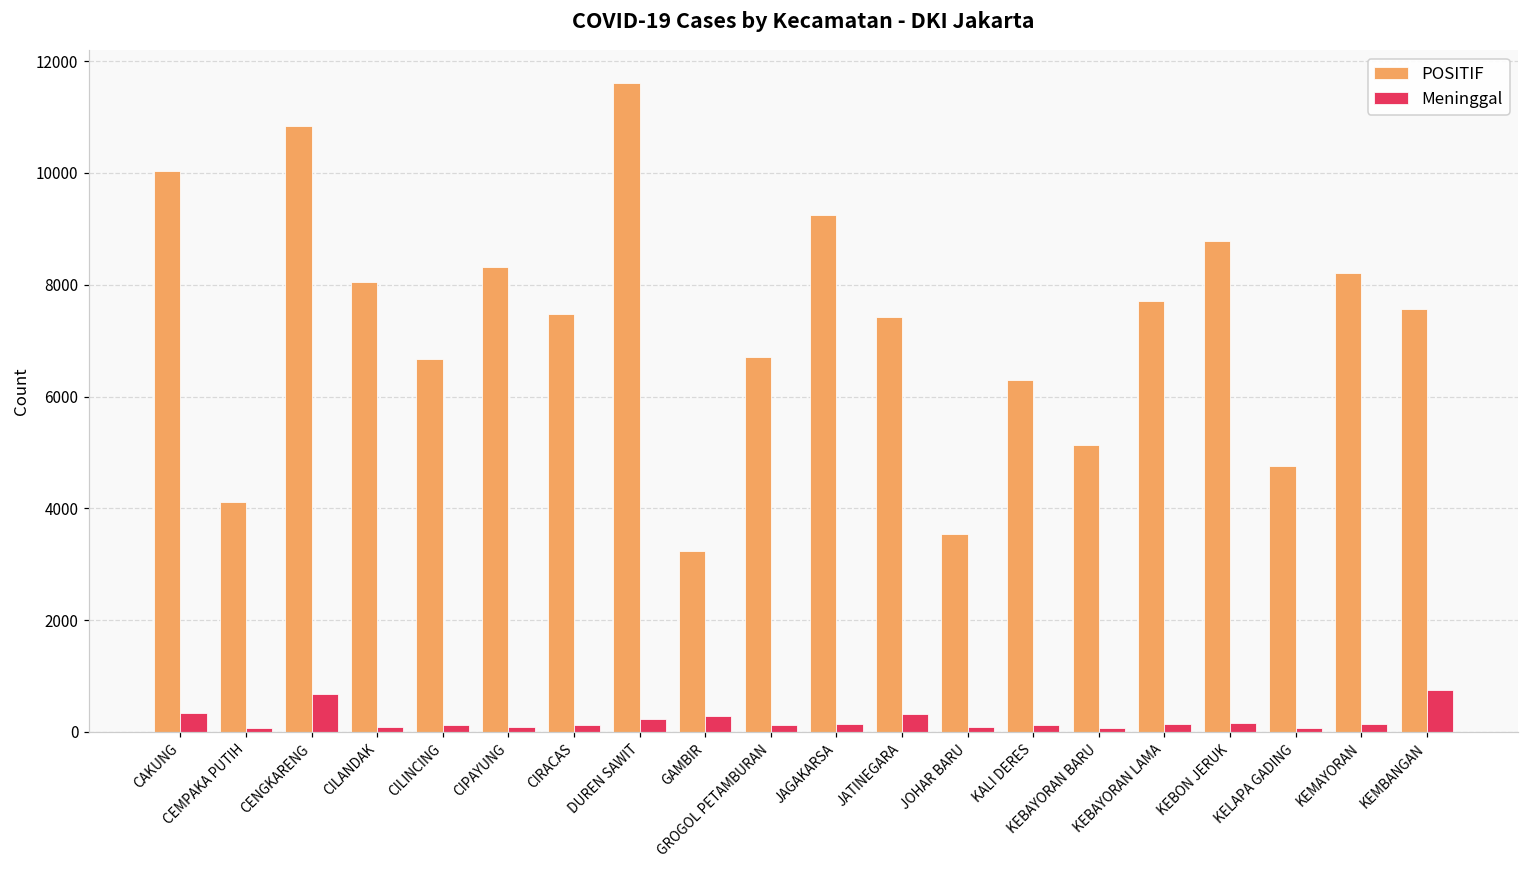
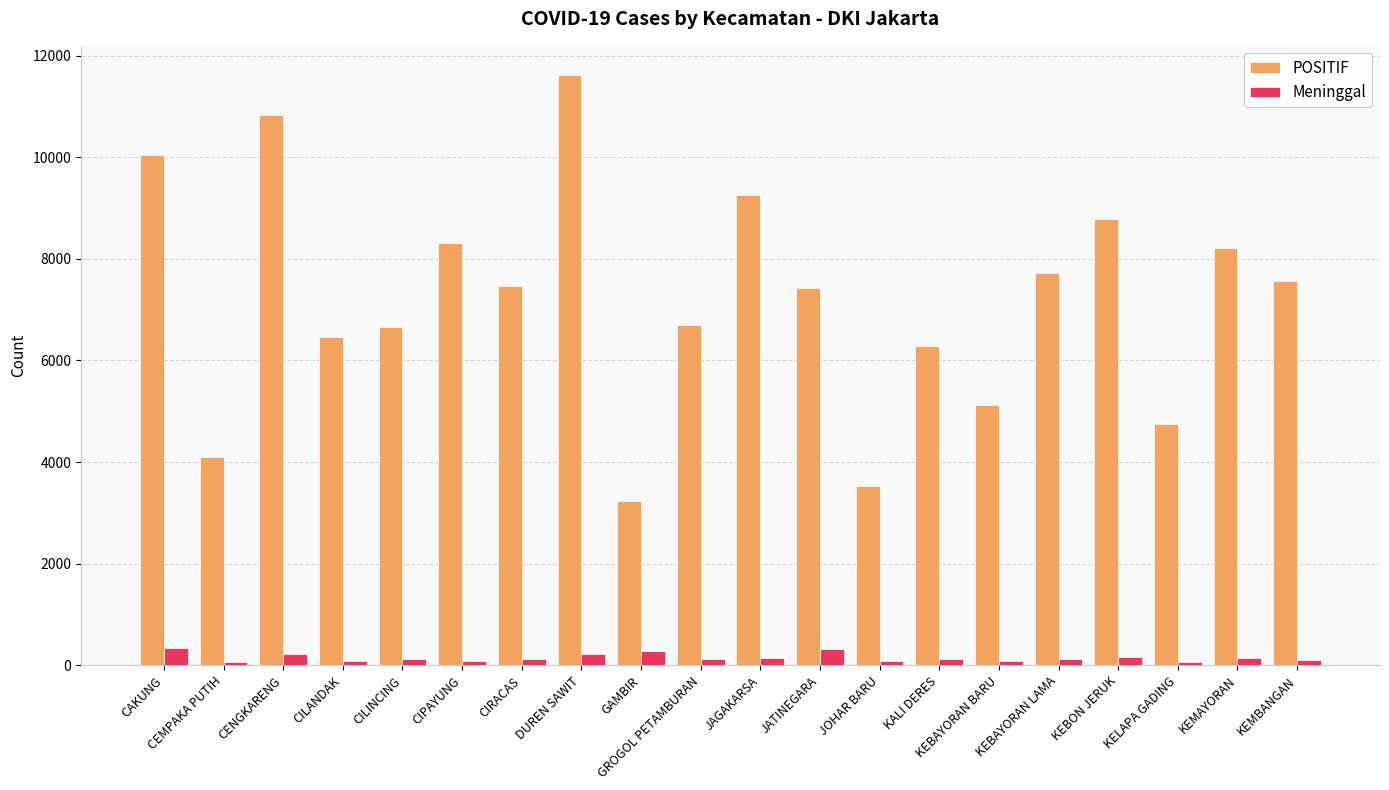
  {
    "POSITIF": {
      "CAKUNG": 10000,
      "CEMPAKA PUTIH": 4100,
      "CENGKARENG": 10800,
-     "CILANDAK": 8100,
+     "CILANDAK": 6500,
      "CILINCING": 6700,
      "CIPAYUNG": 8300,
      "CIRACAS": 7500,
      "DUREN SAWIT": 11600,
      "GAMBIR": 3200,
      "GROGOL PETAMBURAN": 6700,
      "JAGAKARSA": 9200,
      "JATINEGARA": 7400,
      "JOHAR BARU": 3500,
      "KALI DERES": 6300,
      "KEBAYORAN BARU": 5100,
      "KEBAYORAN LAMA": 7700,
      "KEBON JERUK": 8800,
      "KELAPA GADING": 4800,
      "KEMAYORAN": 8200,
      "KEMBANGAN": 7600
    },
    "Meninggal": {
      "CAKUNG": 300,
      "CEMPAKA PUTIH": 100,
-     "CENGKARENG": 700,
+     "CENGKARENG": 200,
      "CILANDAK": 100,
      "CILINCING": 100,
      "CIPAYUNG": 100,
      "CIRACAS": 100,
      "DUREN SAWIT": 200,
      "GAMBIR": 300,
      "GROGOL PETAMBURAN": 100,
      "JAGAKARSA": 100,
      "JATINEGARA": 300,
      "JOHAR BARU": 100,
      "KALI DERES": 100,
      "KEBAYORAN BARU": 100,
      "KEBAYORAN LAMA": 100,
      "KEBON JERUK": 200,
      "KELAPA GADING": 100,
      "KEMAYORAN": 100,
-     "KEMBANGAN": 800
+     "KEMBANGAN": 100
    }
  }
